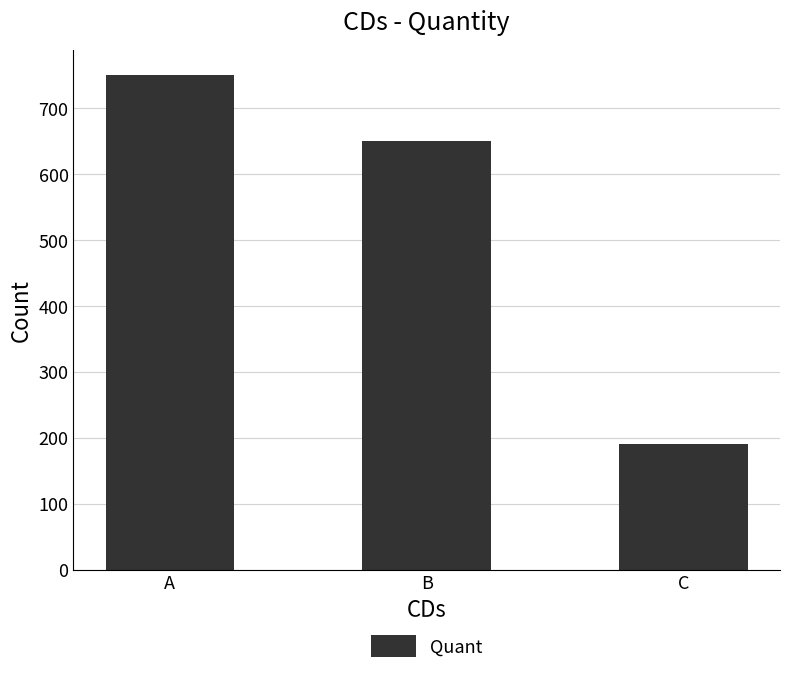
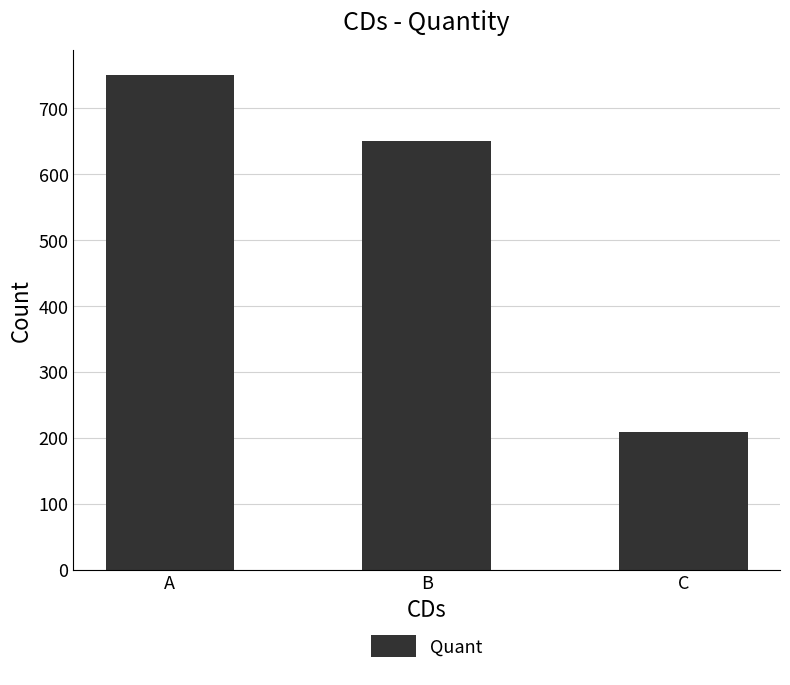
  {
    "A": 750,
    "B": 650,
-   "C": 190
+   "C": 210
  }
